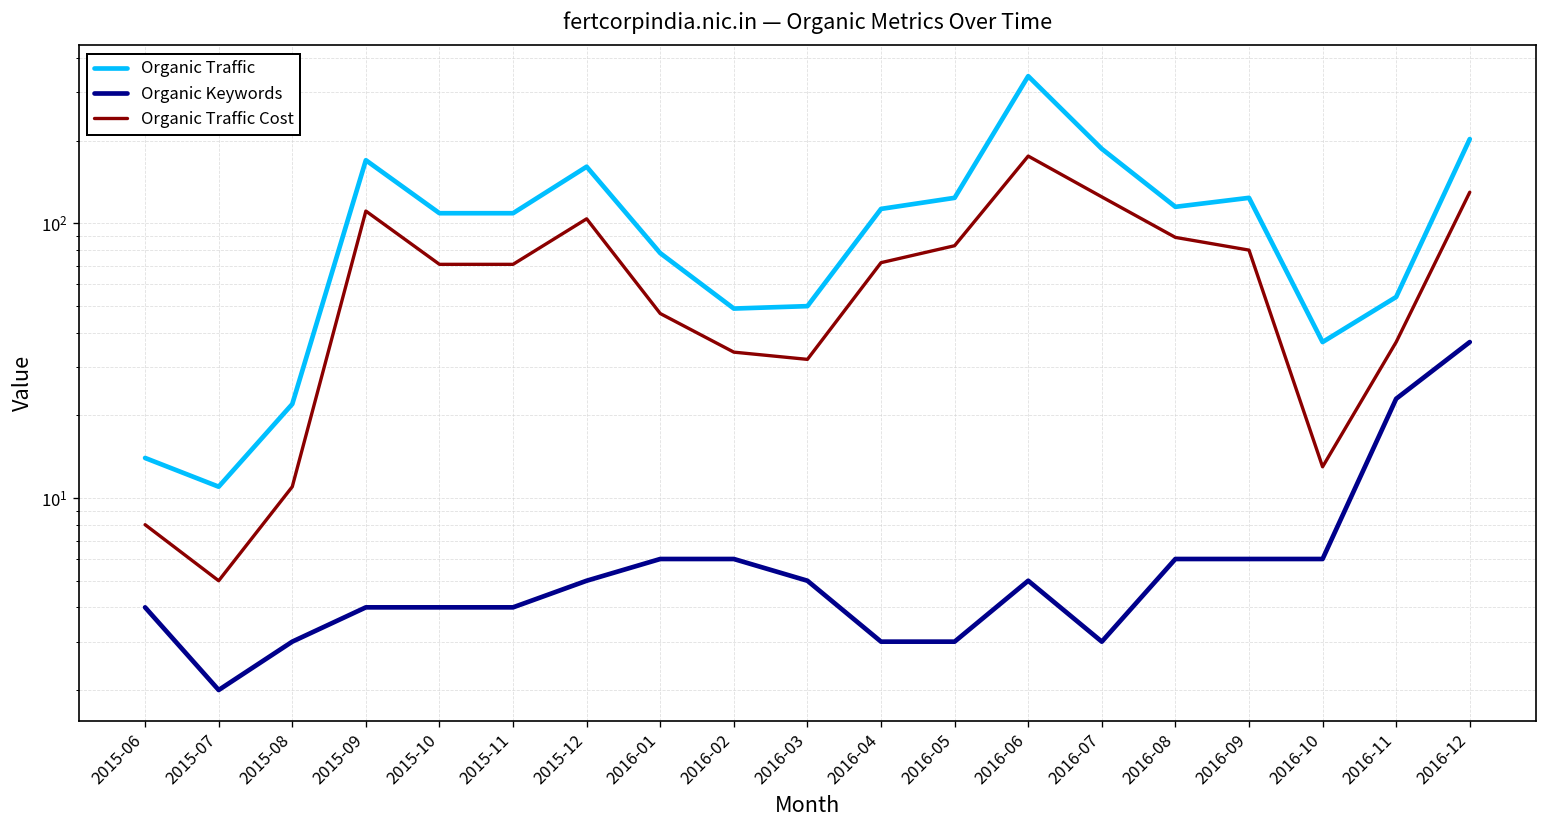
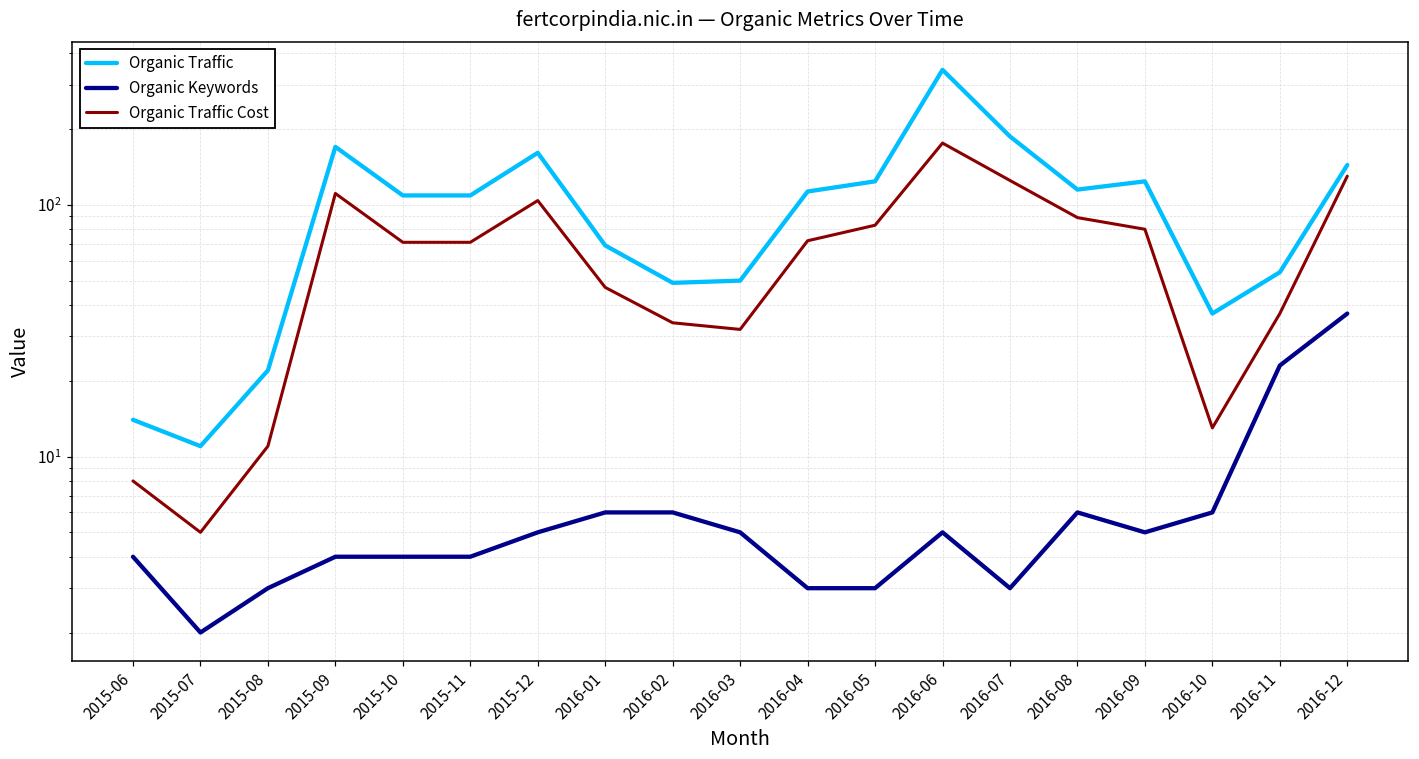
  {
    "Organic Traffic": {
      "2015-06": 14,
      "2015-07": 11,
      "2015-08": 22,
      "2015-09": 170,
      "2015-10": 110,
      "2015-11": 110,
      "2015-12": 160,
-     "2016-01": 78,
+     "2016-01": 69,
      "2016-02": 49,
      "2016-03": 50,
      "2016-04": 110,
      "2016-05": 120,
      "2016-06": 340,
      "2016-07": 190,
      "2016-08": 120,
      "2016-09": 120,
      "2016-10": 37,
      "2016-11": 54,
-     "2016-12": 200
+     "2016-12": 140
    },
    "Organic Keywords": {
      "2015-06": 4,
      "2015-07": 2,
      "2015-08": 3,
      "2015-09": 4,
      "2015-10": 4,
      "2015-11": 4,
      "2015-12": 5,
      "2016-01": 6,
      "2016-02": 6,
      "2016-03": 5,
      "2016-04": 3,
      "2016-05": 3,
      "2016-06": 5,
      "2016-07": 3,
      "2016-08": 6,
-     "2016-09": 6,
+     "2016-09": 5,
      "2016-10": 6,
      "2016-11": 23,
      "2016-12": 37
    },
    "Organic Traffic Cost": {
      "2015-06": 8,
      "2015-07": 5,
      "2015-08": 11,
      "2015-09": 110,
      "2015-10": 71,
      "2015-11": 71,
      "2015-12": 100,
      "2016-01": 47,
      "2016-02": 34,
      "2016-03": 32,
      "2016-04": 72,
      "2016-05": 83,
      "2016-06": 180,
      "2016-07": 130,
      "2016-08": 89,
      "2016-09": 80,
      "2016-10": 13,
      "2016-11": 37,
      "2016-12": 130
    }
  }
